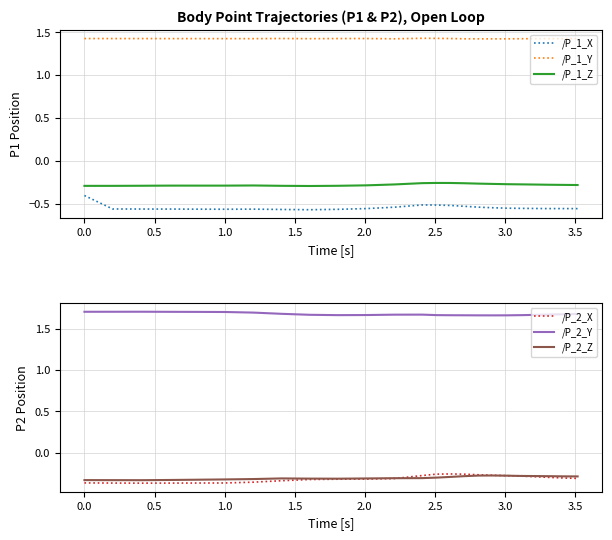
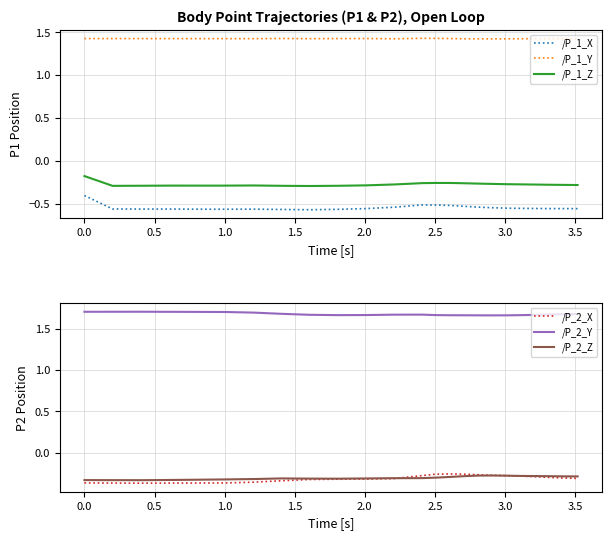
  {
    "Body Point Trajectories (P1 & P2), Open Loop": {
      "/P_1_X": {
        "0.0": -0.4
      },
      "/P_1_Y": {
        "0.0": 1.4
      },
      "/P_1_Z": {
-       "0.0": -0.3
+       "0.0": -0.2
      }
    }
  }
